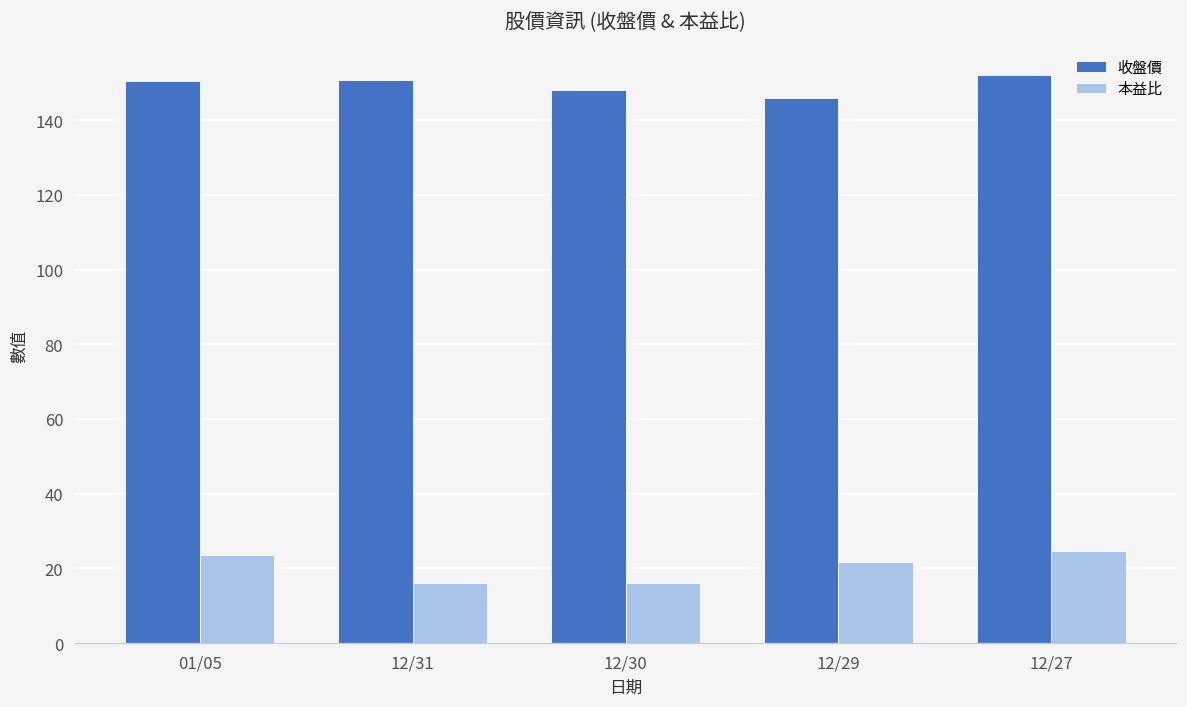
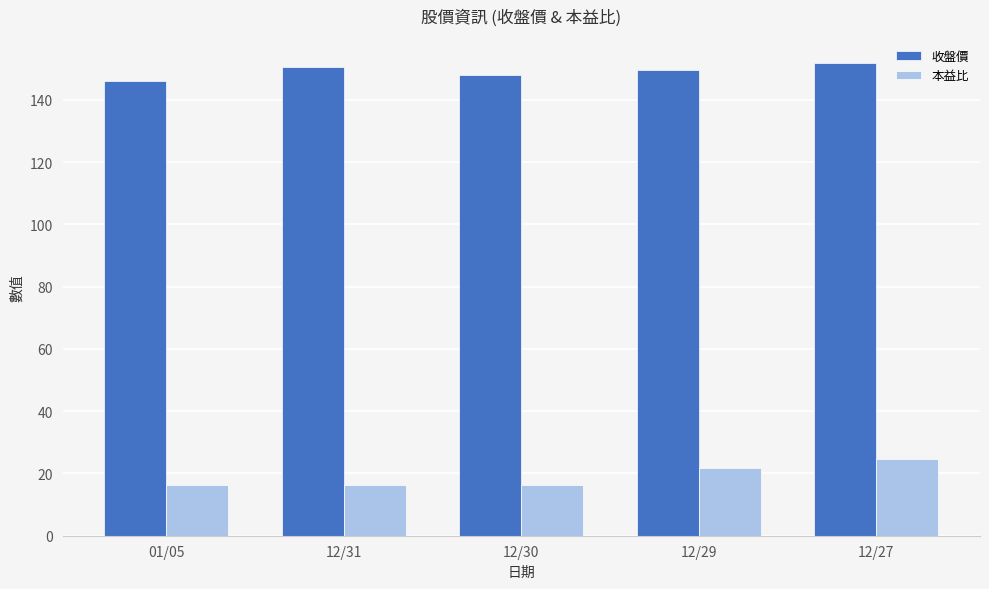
  {
    "收盤價": {
-     "01/05": 151,
+     "01/05": 146,
      "12/31": 151,
      "12/30": 148,
-     "12/29": 146,
+     "12/29": 150,
      "12/27": 152
    },
    "本益比": {
-     "01/05": 24,
+     "01/05": 16,
      "12/31": 16,
      "12/30": 16,
      "12/29": 22,
      "12/27": 25
    }
  }
